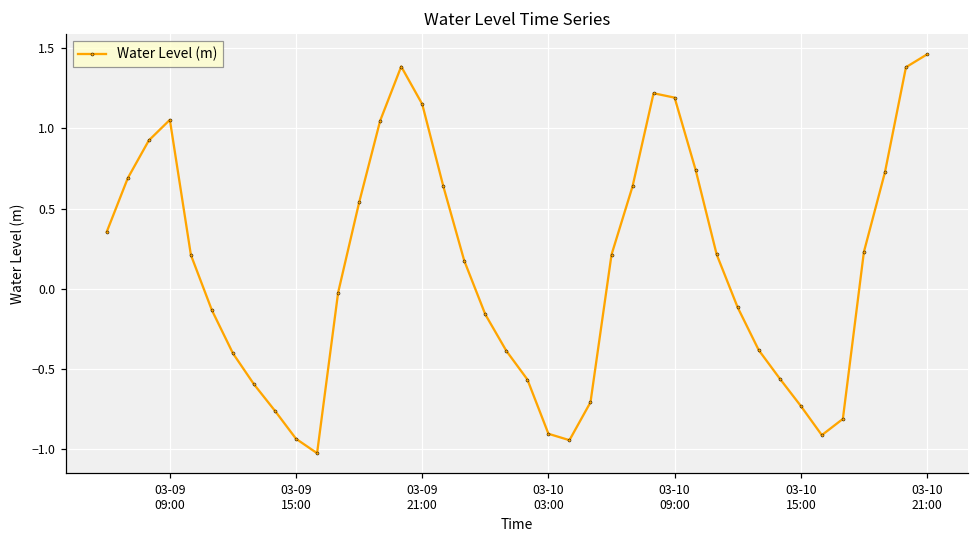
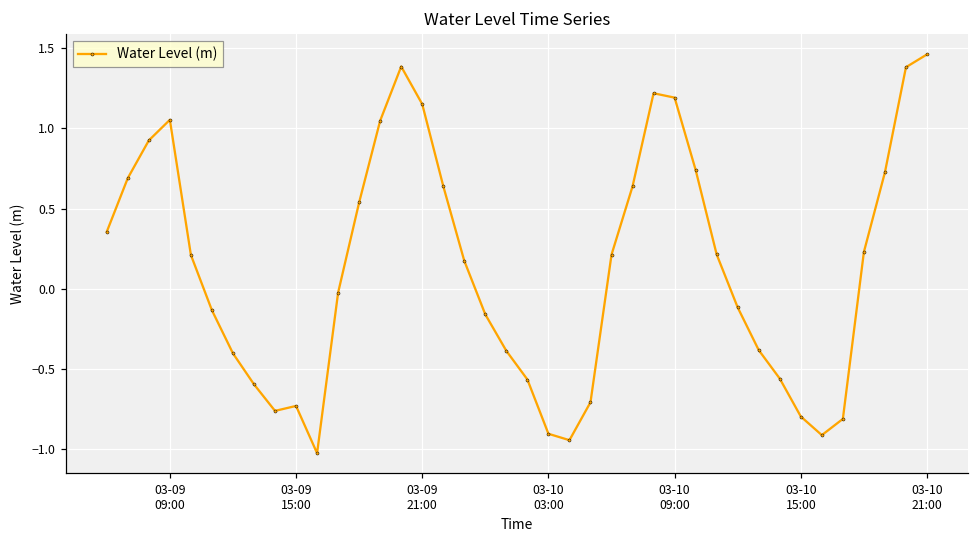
  {
    "03-09 09:00": 1.05,
-   "03-09 15:00": -0.94,
+   "03-09 15:00": -0.73,
    "03-09 21:00": 1.15,
    "03-10 03:00": -0.90,
    "03-10 09:00": 1.19,
-   "03-10 15:00": -0.73,
+   "03-10 15:00": -0.80,
    "03-10 21:00": 1.46
  }
